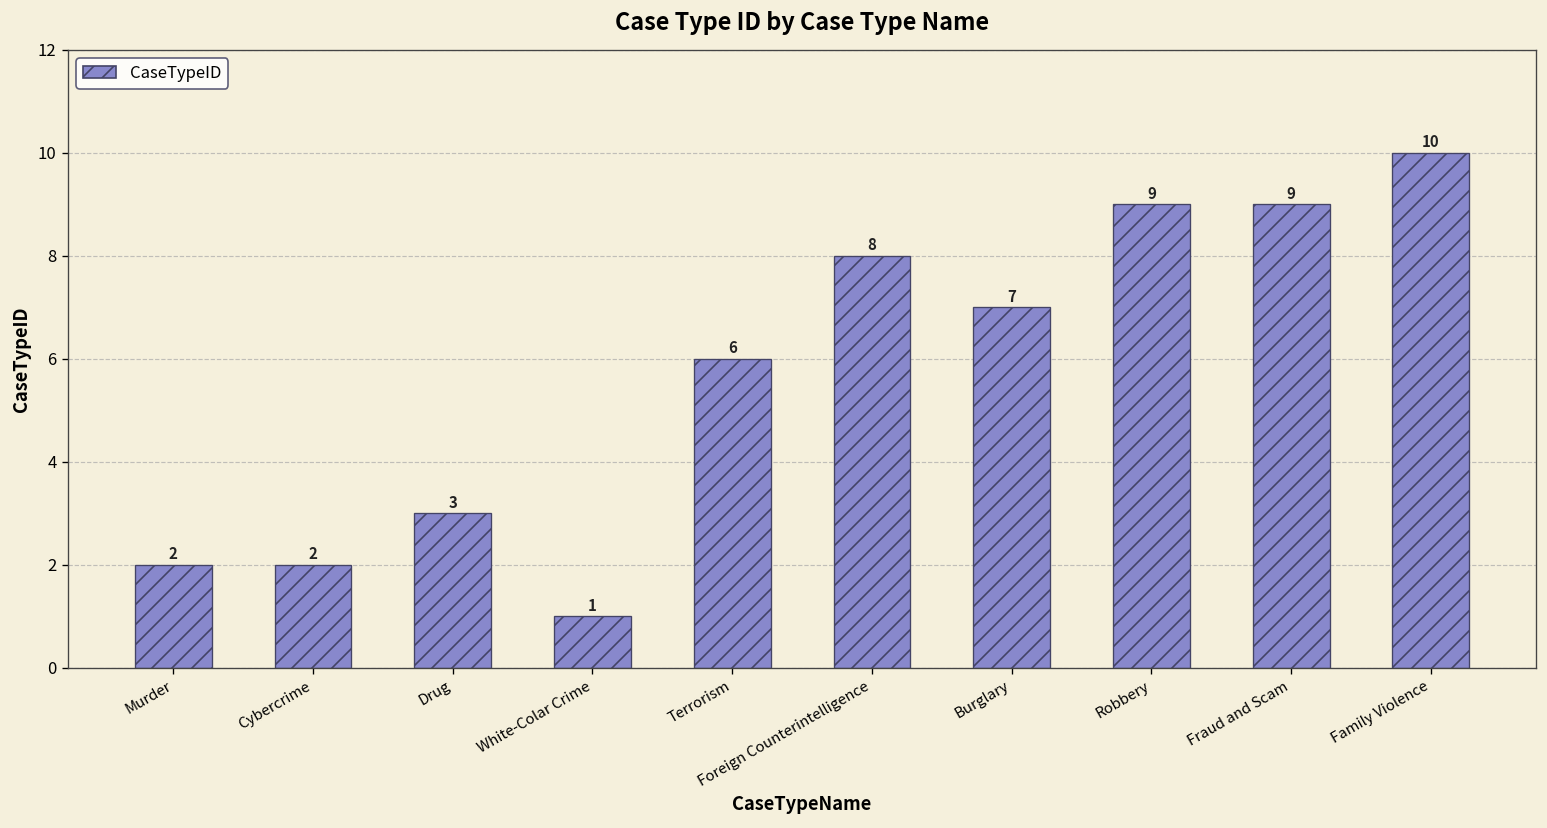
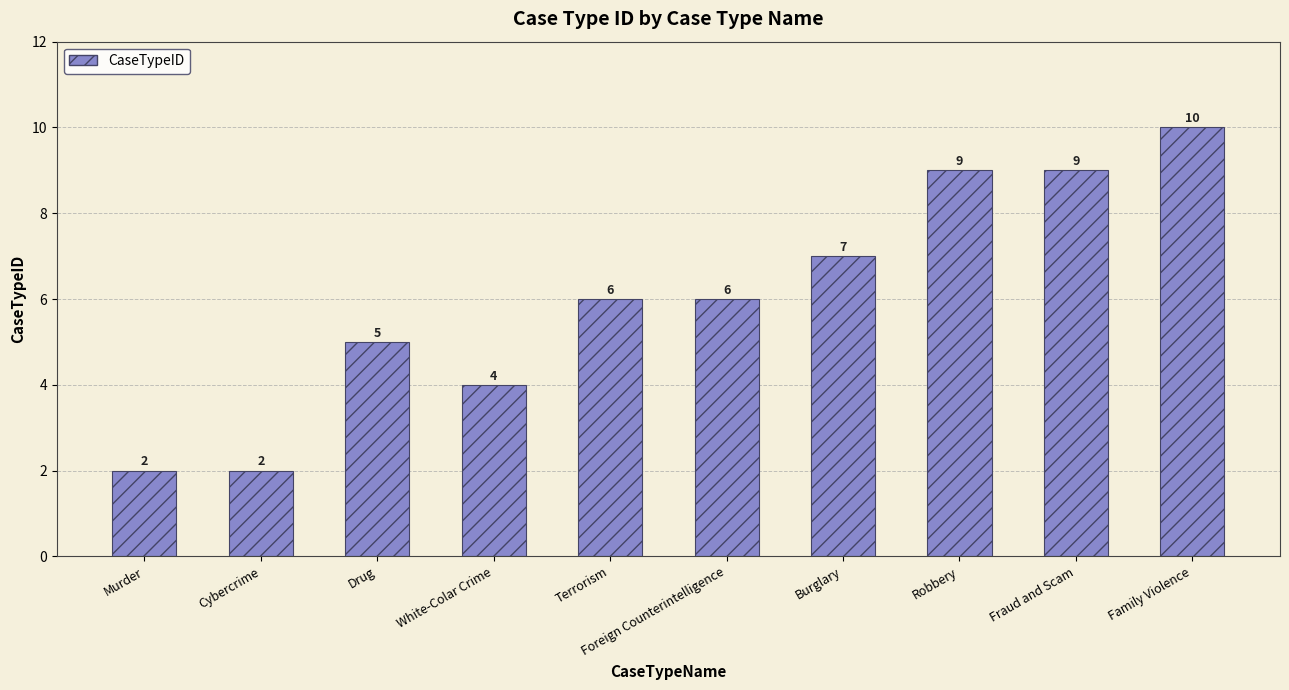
  {
    "Murder": 2,
    "Cybercrime": 2,
-   "Drug": 3,
-   "White-Colar Crime": 1,
+   "Drug": 5,
+   "White-Colar Crime": 4,
    "Terrorism": 6,
-   "Foreign Counterintelligence": 8,
+   "Foreign Counterintelligence": 6,
    "Burglary": 7,
    "Robbery": 9,
    "Fraud and Scam": 9,
    "Family Violence": 10
  }
